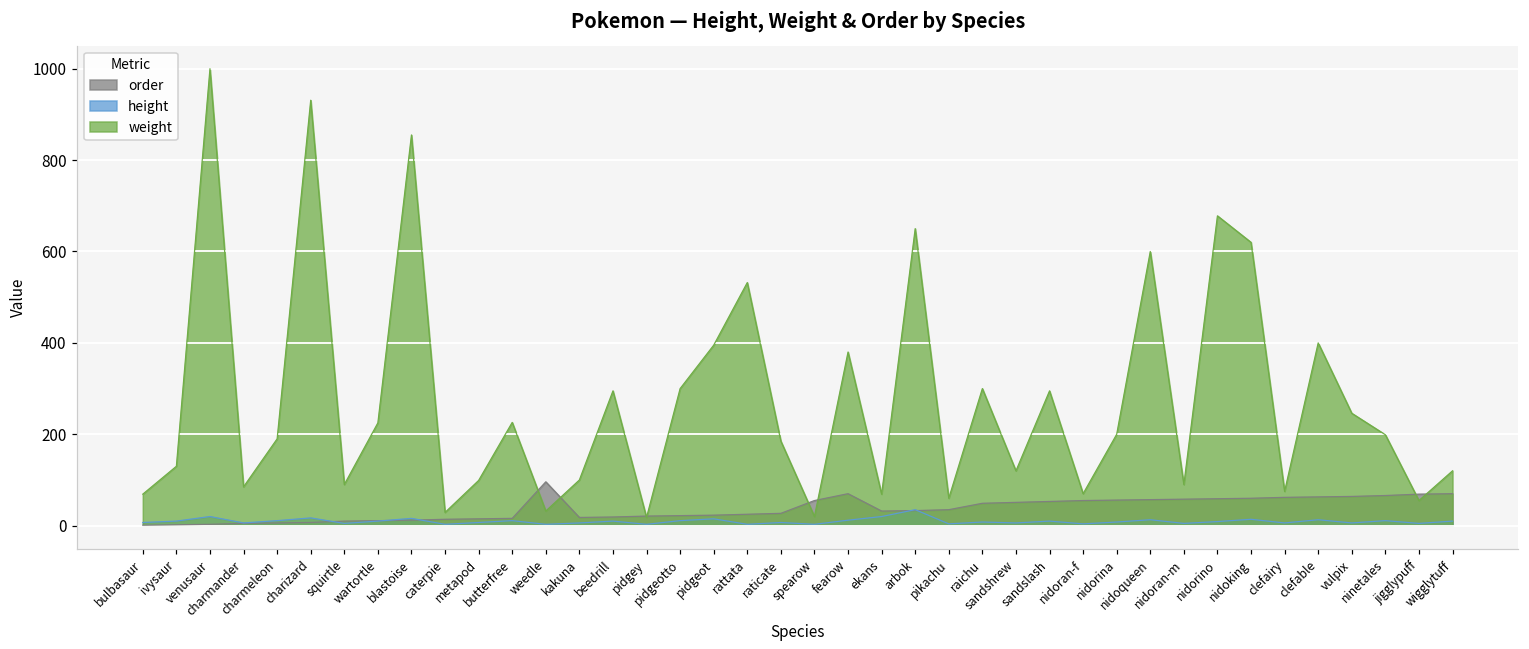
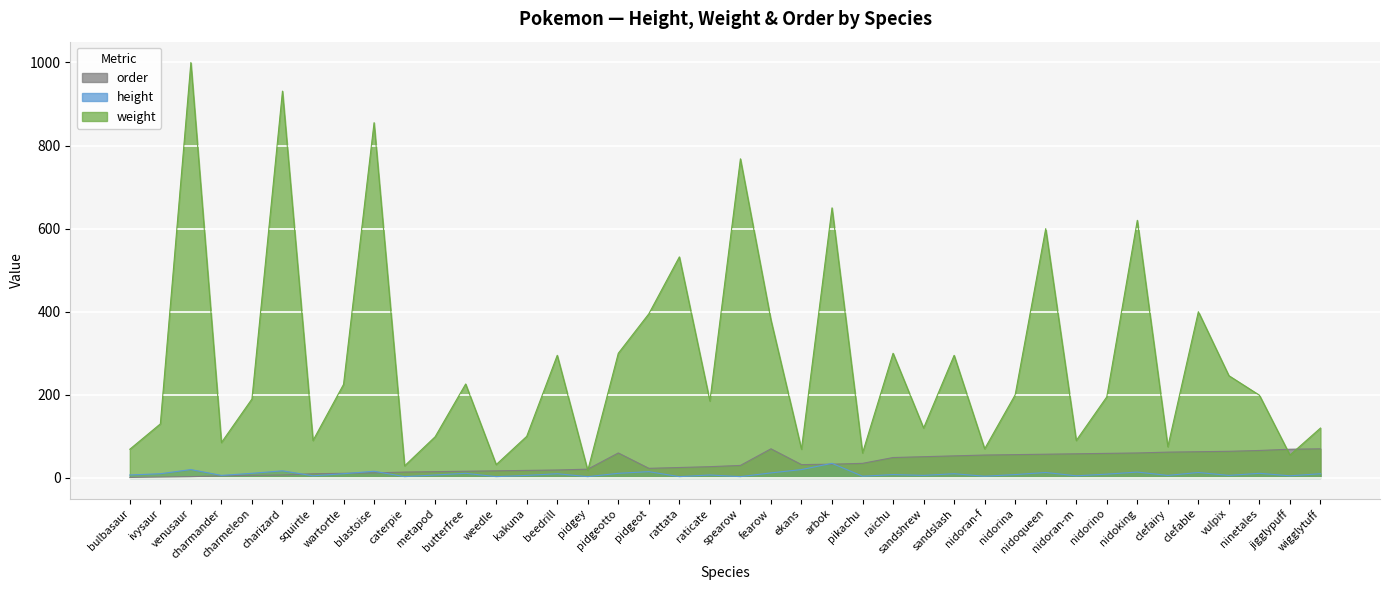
  {
    "order": {
      "ivysaur": 0,
      "venusaur": 0,
      "charizard": 10,
      "caterpie": 10,
      "metapod": 20,
-     "weedle": 100,
+     "weedle": 20,
      "kakuna": 20,
      "beedrill": 20,
-     "pidgeotto": 20,
+     "pidgeotto": 60,
      "pidgeot": 20,
      "rattata": 30,
      "raticate": 30,
-     "spearow": 60,
+     "spearow": 30,
      "fearow": 70,
      "ekans": 30,
      "pikachu": 40,
      "raichu": 50,
      "sandshrew": 50,
      "sandslash": 50,
      "nidoran-f": 60,
      "nidorina": 60,
      "nidoqueen": 60,
      "nidoran-m": 60,
      "nidorino": 60,
      "nidoking": 60,
      "clefairy": 60,
      "clefable": 60,
      "vulpix": 60,
      "ninetales": 70,
      "jigglypuff": 70,
      "wigglytuff": 70
    },
    "height": {
      "ivysaur": 10,
      "venusaur": 20,
      "charizard": 20,
      "caterpie": 0,
      "metapod": 10,
      "weedle": 0,
      "kakuna": 10,
      "beedrill": 10,
      "pidgey": 0,
      "pidgeotto": 10,
      "pidgeot": 20,
      "rattata": 0,
      "raticate": 10,
      "spearow": 0,
      "fearow": 10,
      "ekans": 20,
      "pikachu": 0,
      "raichu": 10,
      "sandshrew": 10,
      "sandslash": 10,
      "nidoran-f": 0,
      "nidorina": 10,
      "nidoqueen": 10,
      "nidoran-m": 10,
      "nidorino": 10,
      "nidoking": 10,
      "clefairy": 10,
      "clefable": 10,
      "vulpix": 10,
      "ninetales": 10,
      "jigglypuff": 10,
      "wigglytuff": 10
    },
    "weight": {
      "bulbasaur": 70,
      "ivysaur": 130,
      "venusaur": 1000,
      "charmander": 90,
      "charmeleon": 190,
      "charizard": 930,
      "squirtle": 90,
      "wartortle": 230,
      "blastoise": 860,
      "caterpie": 30,
      "metapod": 100,
      "butterfree": 230,
      "weedle": 30,
      "kakuna": 100,
      "beedrill": 300,
      "pidgeotto": 300,
      "pidgeot": 400,
      "rattata": 530,
      "raticate": 190,
-     "spearow": 20,
+     "spearow": 770,
      "fearow": 380,
      "ekans": 70,
      "arbok": 650,
      "pikachu": 60,
      "raichu": 300,
      "sandshrew": 120,
      "sandslash": 300,
      "nidoran-f": 70,
      "nidorina": 200,
      "nidoqueen": 600,
      "nidoran-m": 90,
-     "nidorino": 680,
+     "nidorino": 200,
      "nidoking": 620,
      "clefairy": 80,
      "clefable": 400,
      "vulpix": 250,
      "ninetales": 200,
      "jigglypuff": 60,
      "wigglytuff": 120
    }
  }
